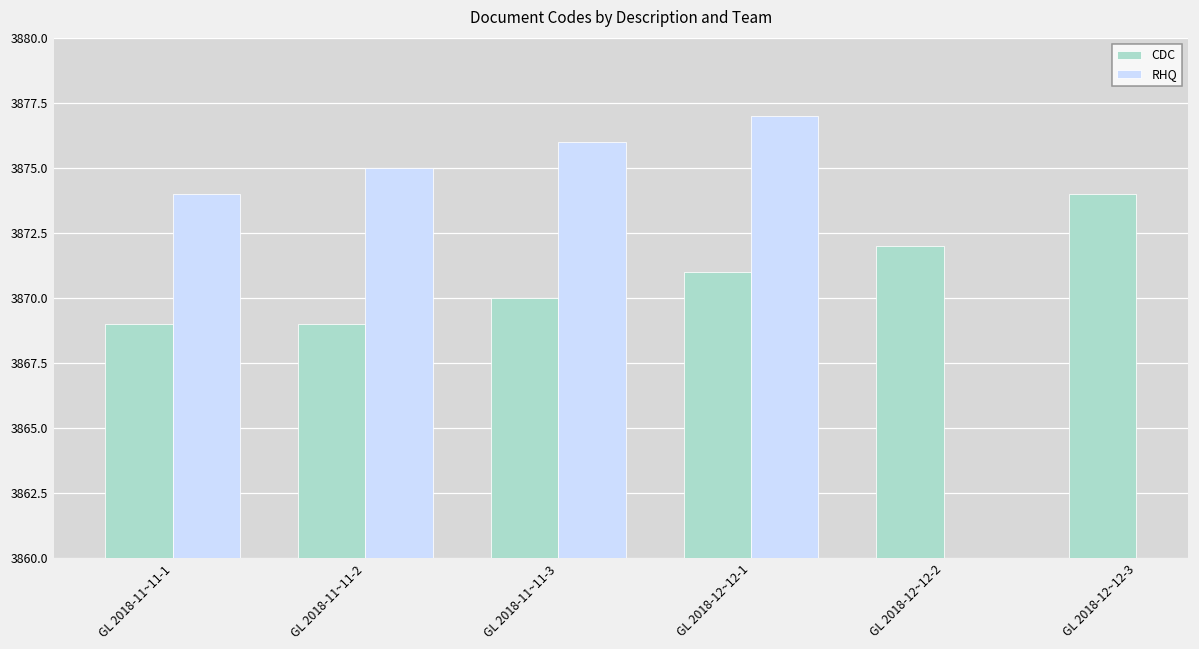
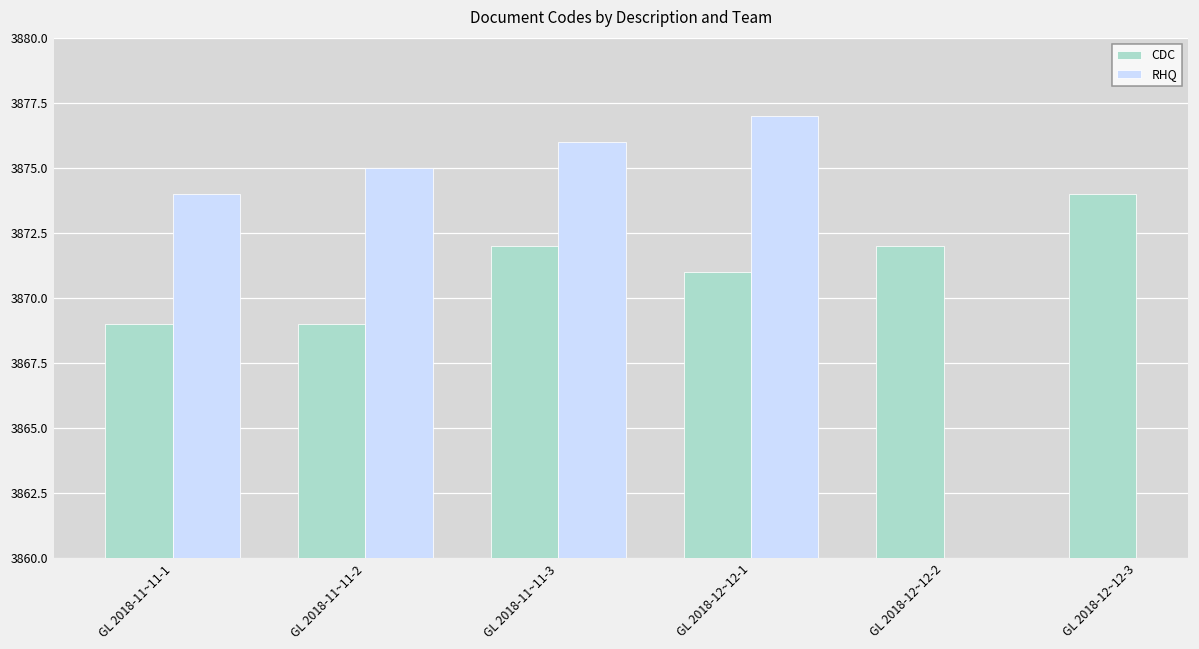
  {
    "CDC": {
      "GL 2018-11~11-1": 3869,
      "GL 2018-11~11-2": 3869,
-     "GL 2018-11~11-3": 3870,
+     "GL 2018-11~11-3": 3872,
      "GL 2018-12~12-1": 3871,
      "GL 2018-12~12-2": 3872,
      "GL 2018-12~12-3": 3874
    }
  }
